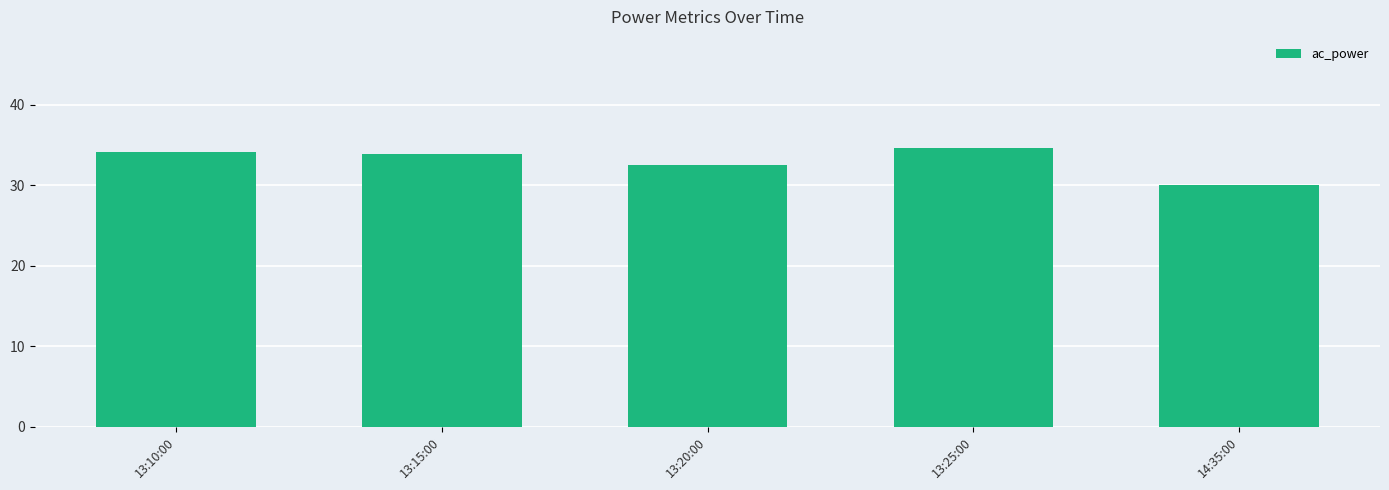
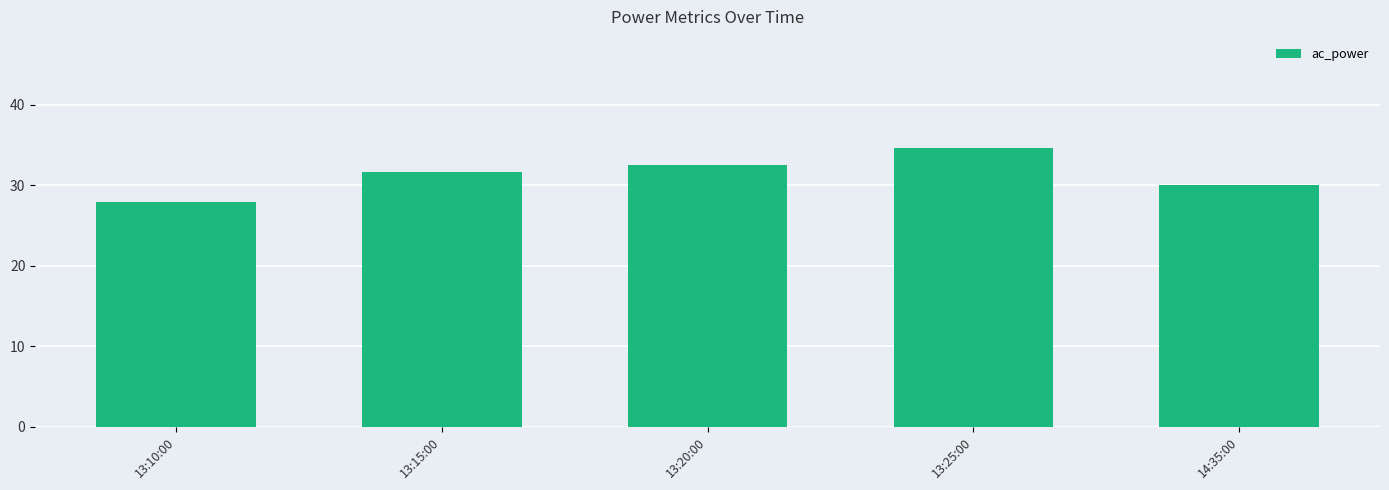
  {
-   "13:10:00": 34,
-   "13:15:00": 34,
+   "13:10:00": 28,
+   "13:15:00": 32,
    "13:20:00": 32,
    "13:25:00": 35,
    "14:35:00": 30
  }
